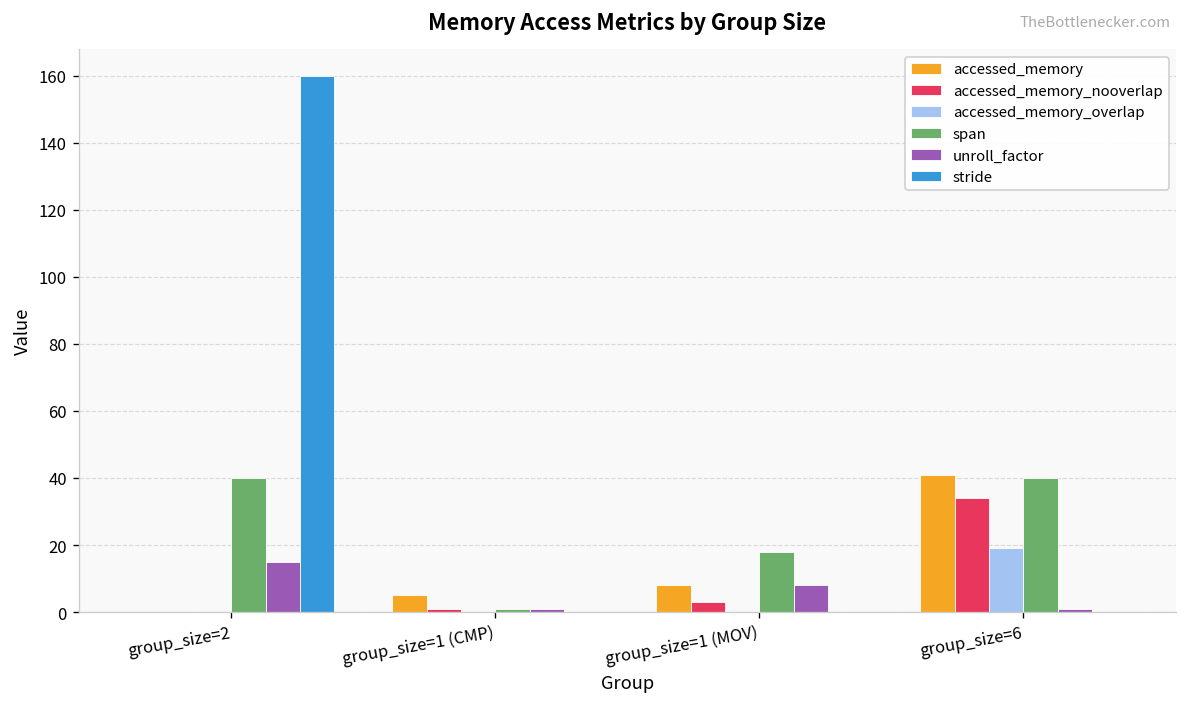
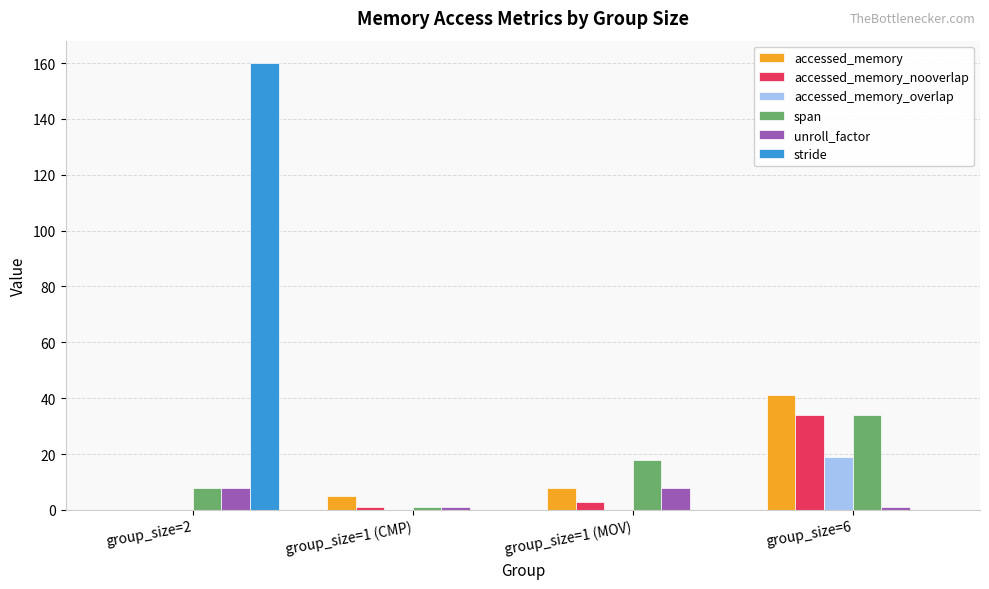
  {
    "accessed_memory": {
      "group_size=2": 0,
      "group_size=1 (CMP)": 5,
      "group_size=1 (MOV)": 8,
      "group_size=6": 41
    },
    "accessed_memory_nooverlap": {
      "group_size=2": 0,
      "group_size=1 (CMP)": 1,
      "group_size=1 (MOV)": 3,
      "group_size=6": 34
    },
    "accessed_memory_overlap": {
      "group_size=2": 0,
      "group_size=1 (CMP)": 0,
      "group_size=1 (MOV)": 0,
      "group_size=6": 19
    },
    "span": {
-     "group_size=2": 40,
+     "group_size=2": 8,
      "group_size=1 (CMP)": 1,
      "group_size=1 (MOV)": 18,
-     "group_size=6": 40
+     "group_size=6": 34
    },
    "unroll_factor": {
-     "group_size=2": 15,
+     "group_size=2": 8,
      "group_size=1 (CMP)": 1,
      "group_size=1 (MOV)": 8,
      "group_size=6": 1
    },
    "stride": {
      "group_size=2": 160,
      "group_size=1 (CMP)": 0,
      "group_size=1 (MOV)": 0,
      "group_size=6": 0
    }
  }
